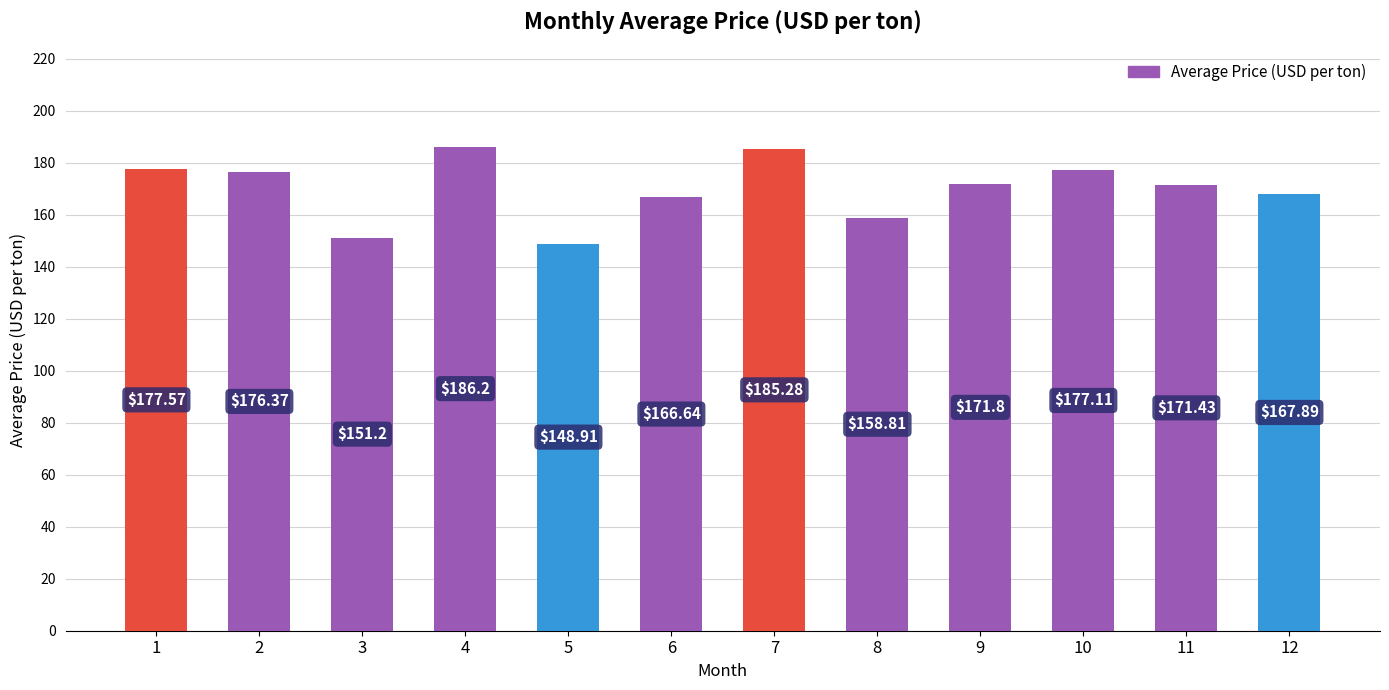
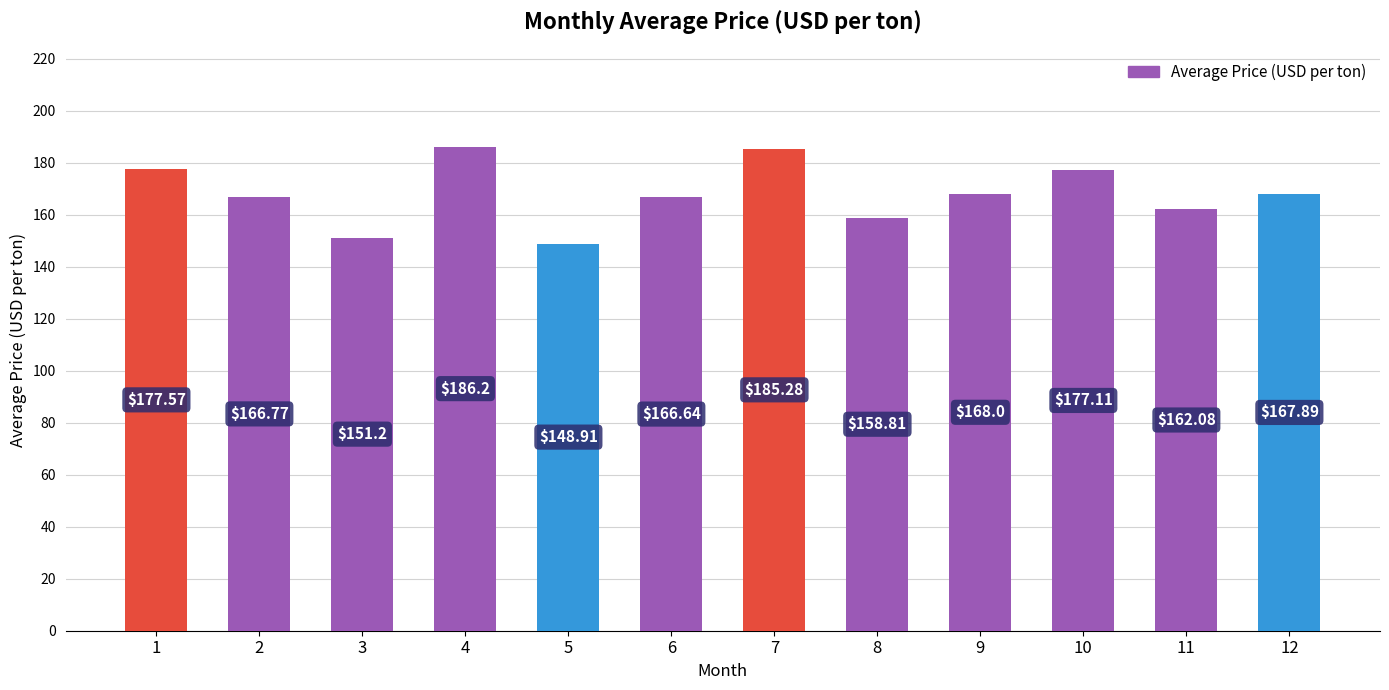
  {
-   "2": "$176.37",
-   "9": "$171.8",
-   "11": "$171.43"
+   "2": "$166.77",
+   "9": "$168.0",
+   "11": "$162.08"
  }
